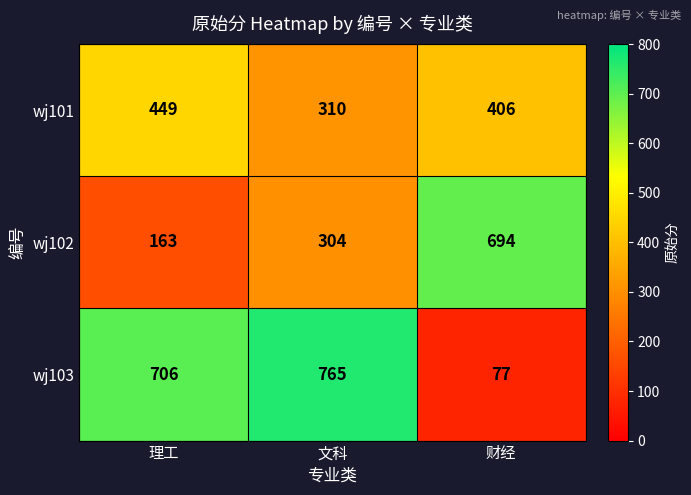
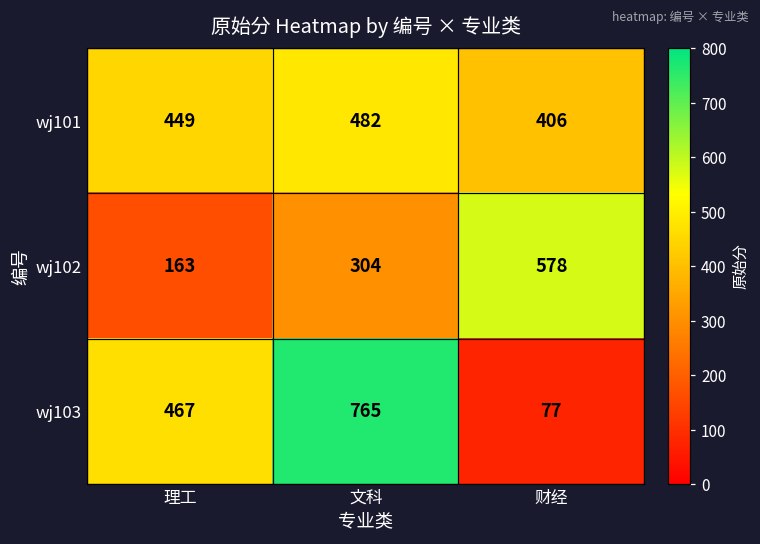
  {
    "wj101": {
      "理工": 449,
-     "文科": 310,
+     "文科": 482,
      "财经": 406
    },
    "wj102": {
      "理工": 163,
      "文科": 304,
-     "财经": 694
+     "财经": 578
    },
    "wj103": {
-     "理工": 706,
+     "理工": 467,
      "文科": 765,
      "财经": 77
    }
  }
